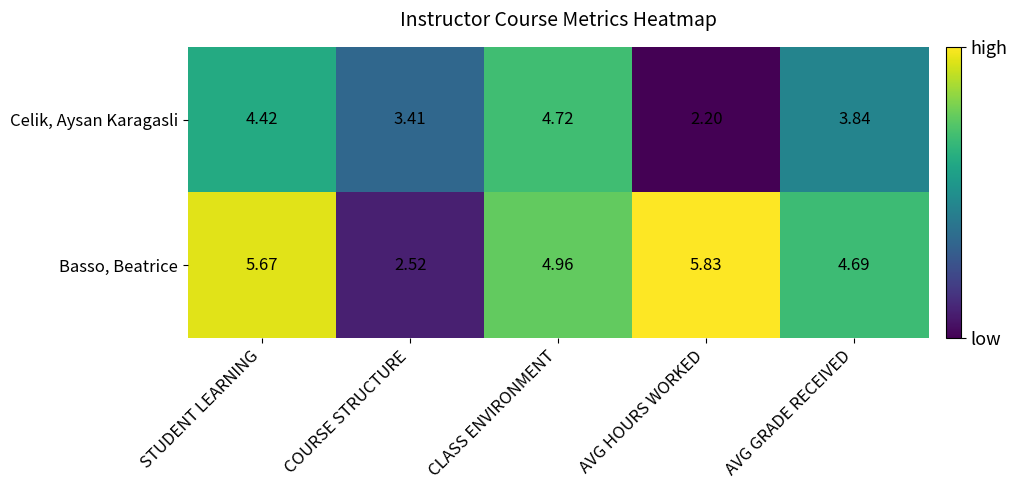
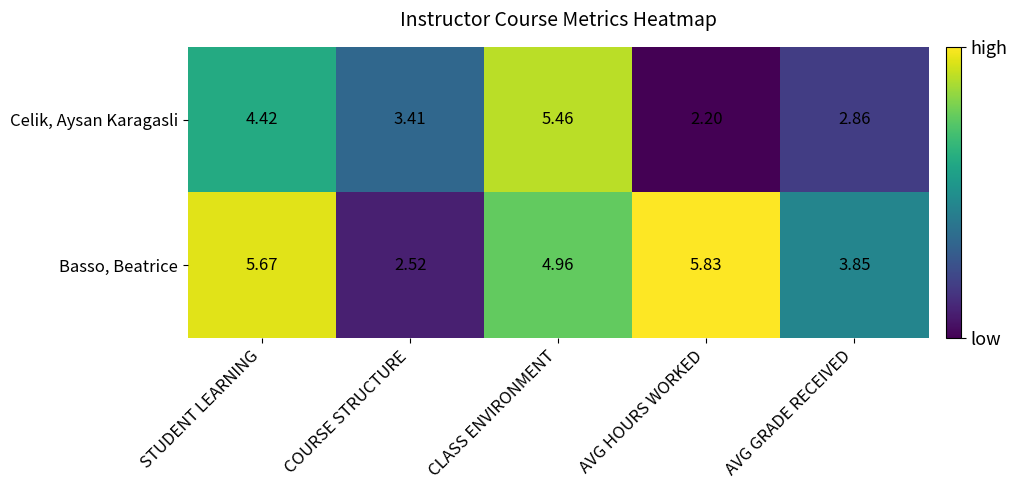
  {
    "Celik, Aysan Karagasli": {
      "STUDENT LEARNING": 4.42,
      "COURSE STRUCTURE": 3.41,
-     "CLASS ENVIRONMENT": 4.72,
+     "CLASS ENVIRONMENT": 5.46,
      "AVG HOURS WORKED": 2.20,
-     "AVG GRADE RECEIVED": 3.84
+     "AVG GRADE RECEIVED": 2.86
    },
    "Basso, Beatrice": {
      "STUDENT LEARNING": 5.67,
      "COURSE STRUCTURE": 2.52,
      "CLASS ENVIRONMENT": 4.96,
      "AVG HOURS WORKED": 5.83,
-     "AVG GRADE RECEIVED": 4.69
+     "AVG GRADE RECEIVED": 3.85
    }
  }
